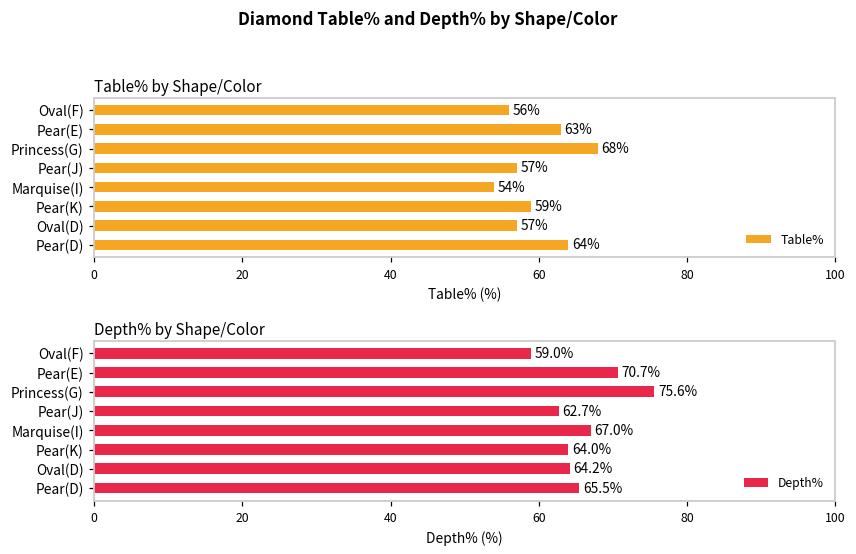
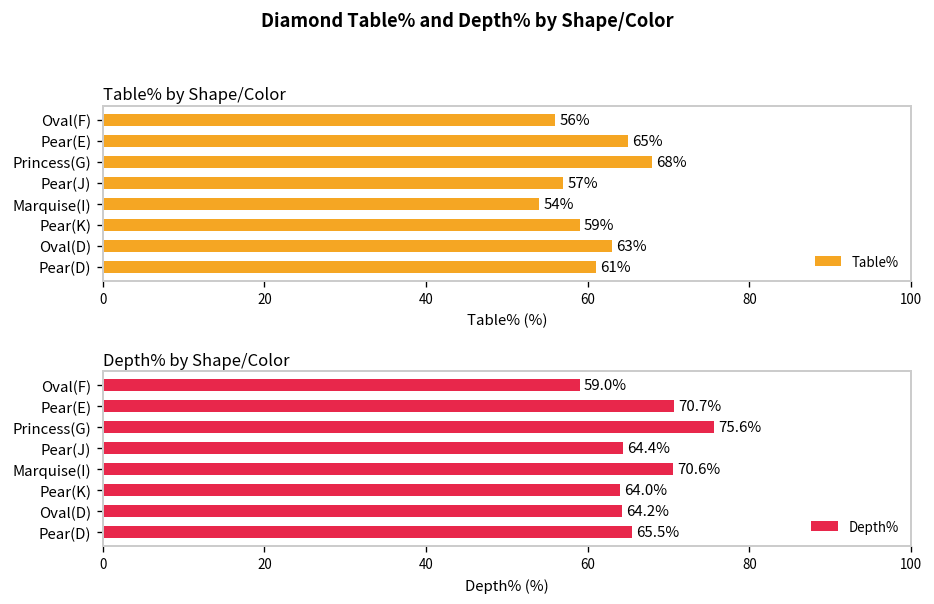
  {
    "Table% by Shape/Color": {
      "Oval(F)": "56%",
-     "Pear(E)": "63%",
+     "Pear(E)": "65%",
      "Princess(G)": "68%",
      "Pear(J)": "57%",
      "Marquise(I)": "54%",
      "Pear(K)": "59%",
-     "Oval(D)": "57%",
-     "Pear(D)": "64%"
+     "Oval(D)": "63%",
+     "Pear(D)": "61%"
    },
    "Depth% by Shape/Color": {
      "Oval(F)": "59.0%",
      "Pear(E)": "70.7%",
      "Princess(G)": "75.6%",
-     "Pear(J)": "62.7%",
-     "Marquise(I)": "67.0%",
+     "Pear(J)": "64.4%",
+     "Marquise(I)": "70.6%",
      "Pear(K)": "64.0%",
      "Oval(D)": "64.2%",
      "Pear(D)": "65.5%"
    }
  }
